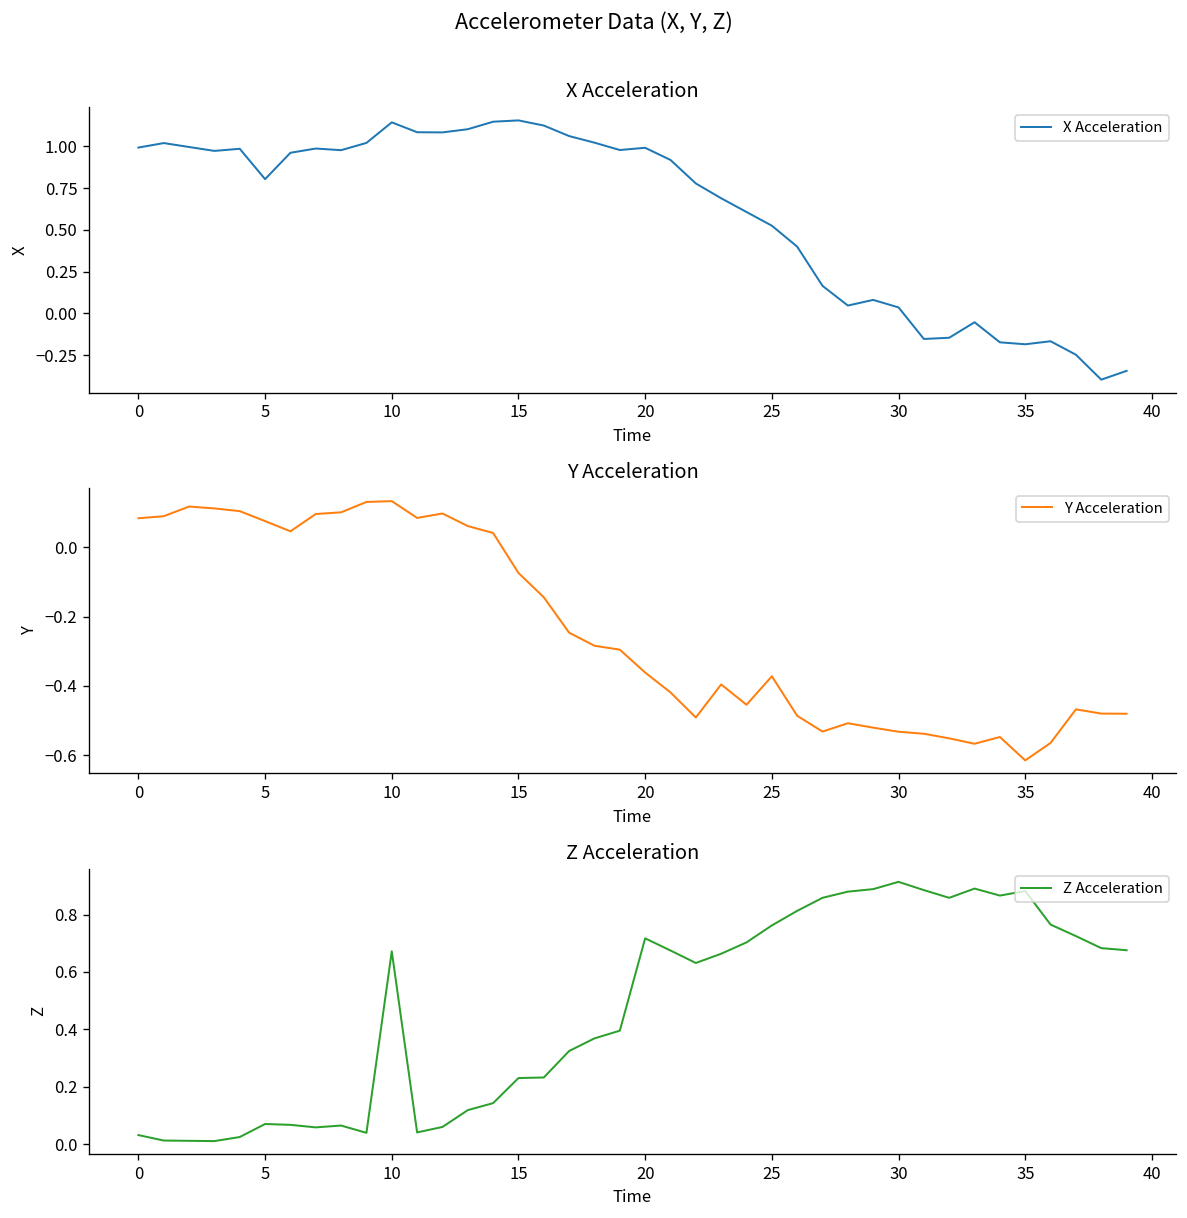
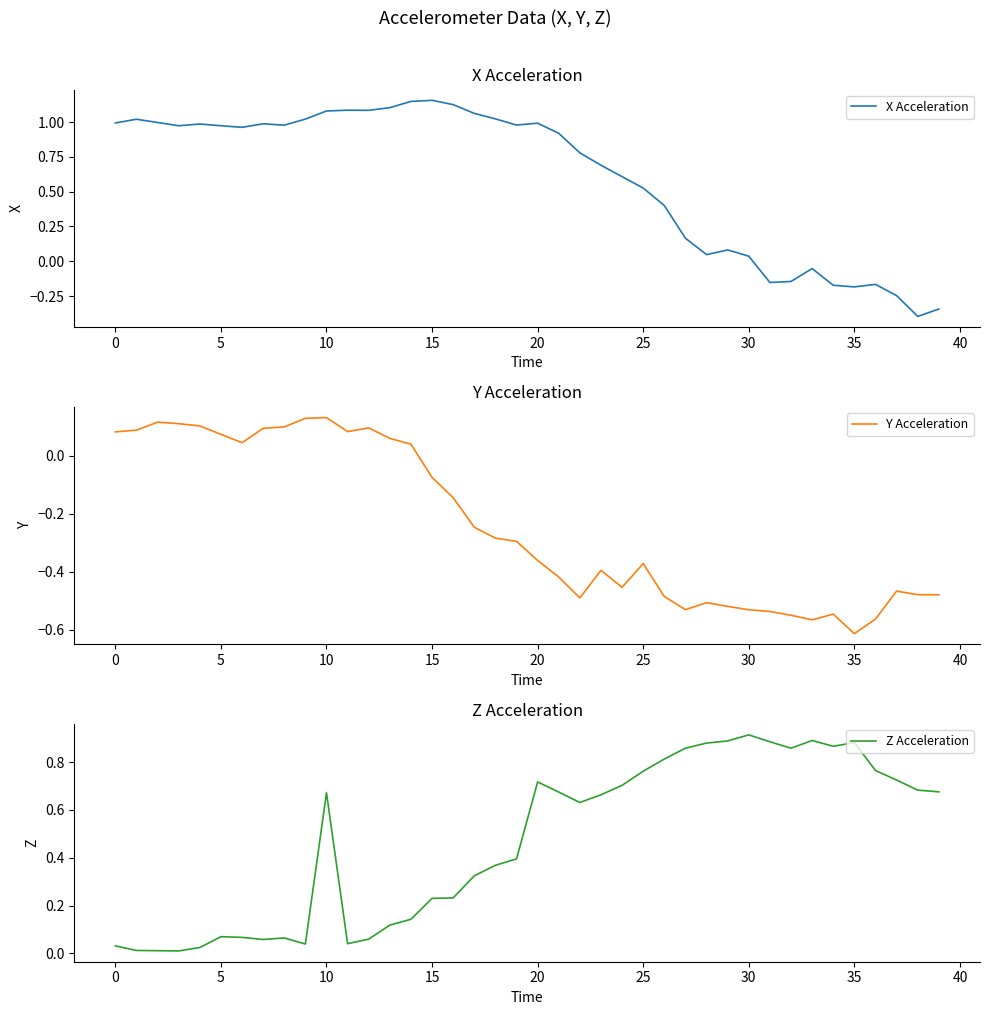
  {
    "X Acceleration": {
      "0": 0.99,
-     "5": 0.80,
-     "10": 1.14,
+     "5": 0.97,
+     "10": 1.08,
      "15": 1.16,
      "20": 0.99,
      "25": 0.53,
      "30": 0.04,
      "35": -0.18
    },
    "Y Acceleration": {
      "0": 0.08,
      "5": 0.07,
      "10": 0.13,
      "15": -0.07,
      "20": -0.36,
      "25": -0.37,
      "30": -0.53,
      "35": -0.61
    },
    "Z Acceleration": {
      "0": 0.03,
      "5": 0.07,
      "10": 0.67,
      "15": 0.23,
      "20": 0.72,
      "25": 0.76,
      "30": 0.91
    }
  }
